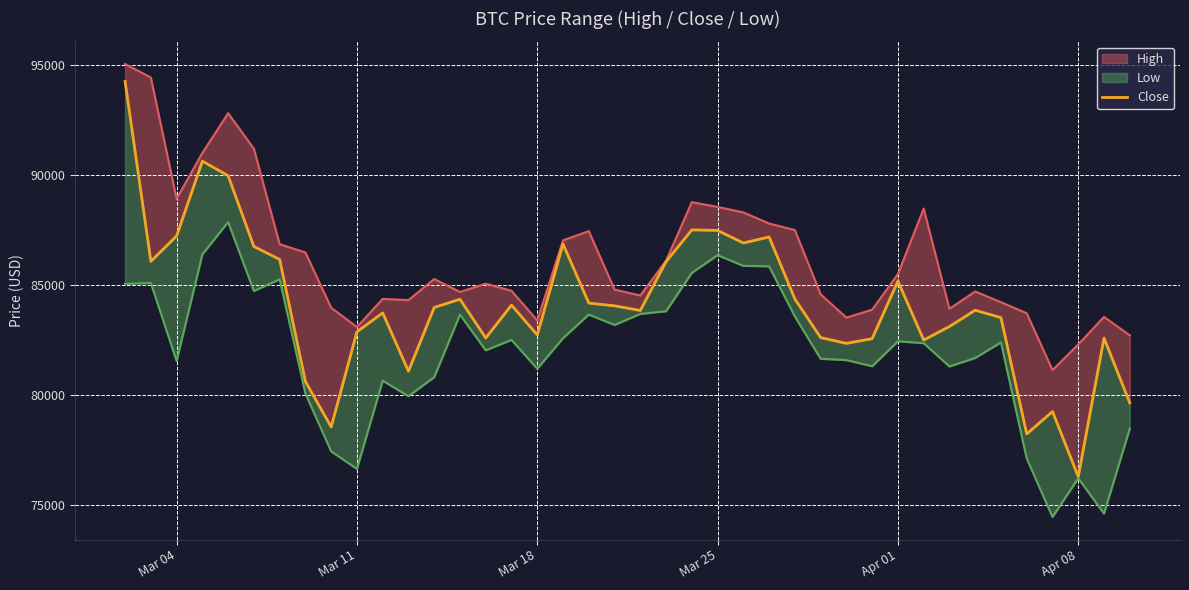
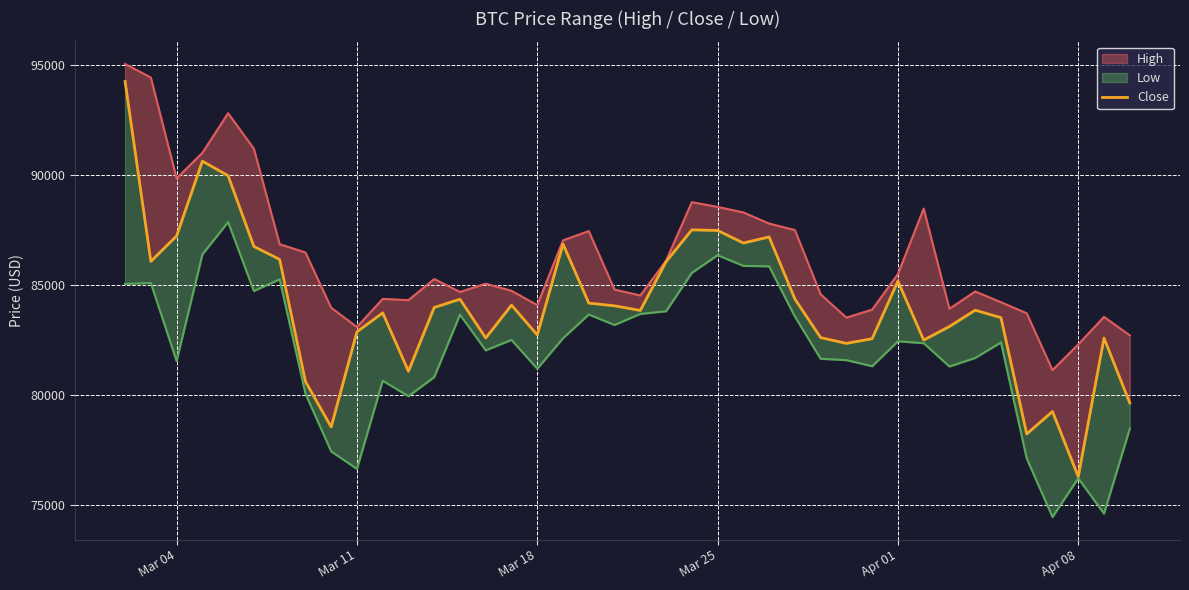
  {
    "High": {
-     "Mar 04": 88900,
+     "Mar 04": 89800,
      "Mar 11": 83100,
-     "Mar 18": 83400,
+     "Mar 18": 84100,
      "Mar 25": 88500,
      "Apr 01": 85500,
      "Apr 08": 82300
    }
  }
